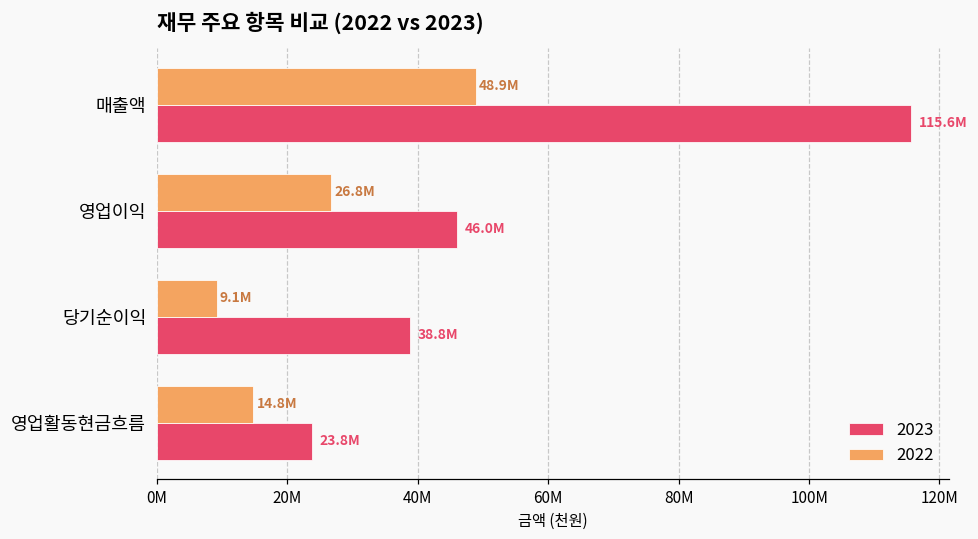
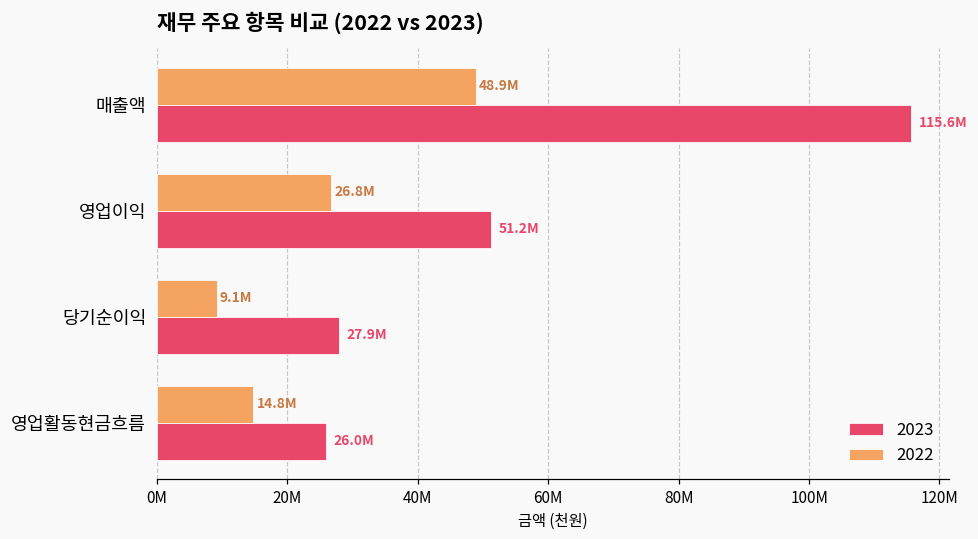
  {
    "2023": {
      "매출액": "115.6M",
-     "영업이익": "46.0M",
-     "당기순이익": "38.8M",
-     "영업활동현금흐름": "23.8M"
+     "영업이익": "51.2M",
+     "당기순이익": "27.9M",
+     "영업활동현금흐름": "26.0M"
    },
    "2022": {
      "매출액": "48.9M",
      "영업이익": "26.8M",
      "당기순이익": "9.1M",
      "영업활동현금흐름": "14.8M"
    }
  }
